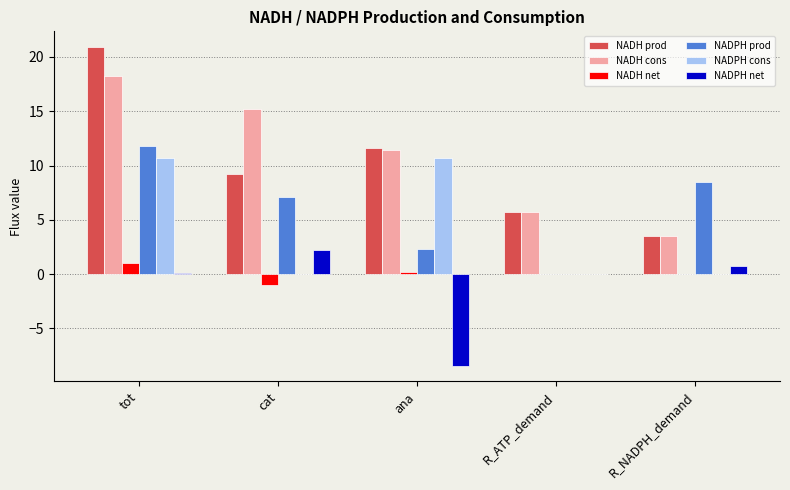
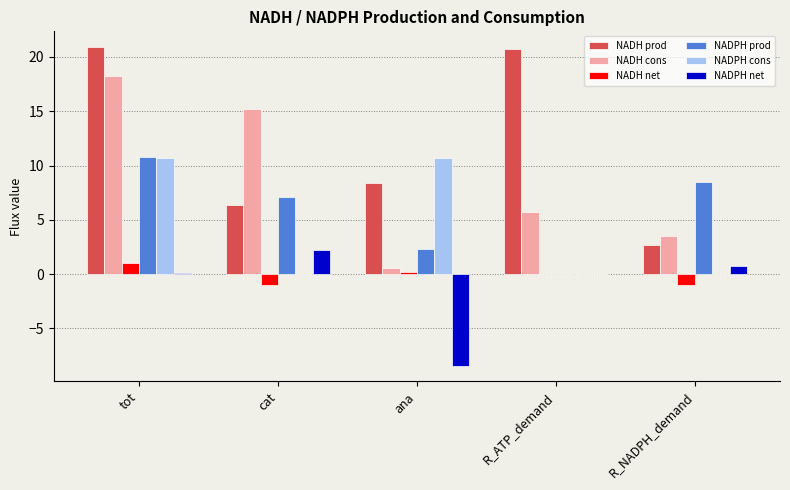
  {
    "NADH prod": {
      "tot": 20.9,
-     "cat": 9.3,
-     "ana": 11.6,
-     "R_ATP_demand": 5.7,
-     "R_NADPH_demand": 3.5
+     "cat": 6.4,
+     "ana": 8.4,
+     "R_ATP_demand": 20.7,
+     "R_NADPH_demand": 2.7
    },
    "NADH cons": {
      "tot": 18.3,
      "cat": 15.2,
-     "ana": 11.4,
+     "ana": 0.6,
      "R_ATP_demand": 5.7,
      "R_NADPH_demand": 3.5
    },
    "NADH net": {
      "tot": 1,
      "cat": -1,
      "ana": 0.2,
-     "R_NADPH_demand": 0
+     "R_NADPH_demand": -1
    },
    "NADPH prod": {
-     "tot": 11.8,
+     "tot": 10.8,
      "cat": 7.1,
      "ana": 2.3,
      "R_ATP_demand": 0.0,
      "R_NADPH_demand": 8.5
    },
    "NADPH cons": {
      "tot": 10.7,
      "ana": 10.7,
      "R_ATP_demand": 0.0
    },
    "NADPH net": {
      "cat": 2.2,
      "ana": -8.4,
      "R_ATP_demand": 0.0,
      "R_NADPH_demand": 0.7
    }
  }
